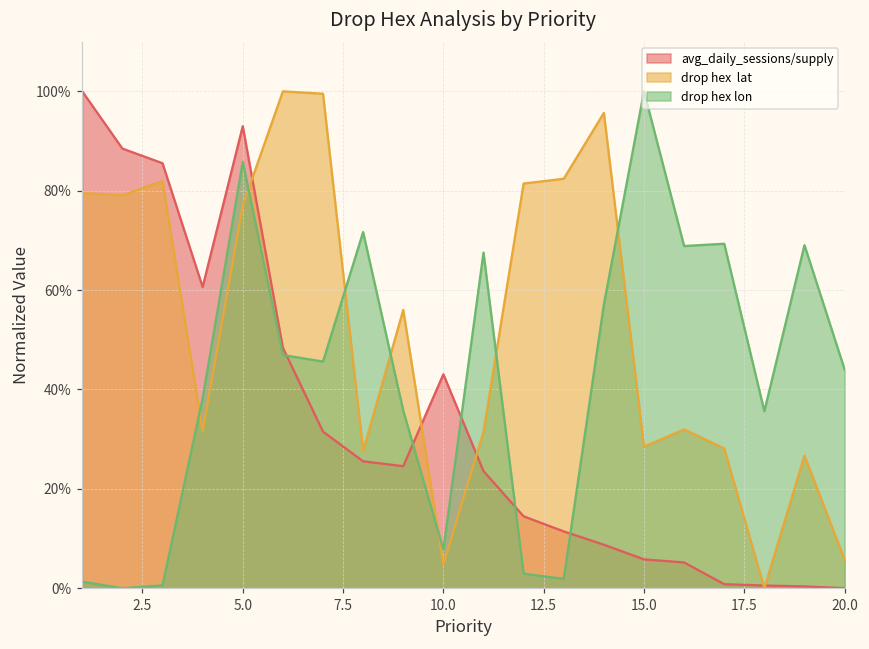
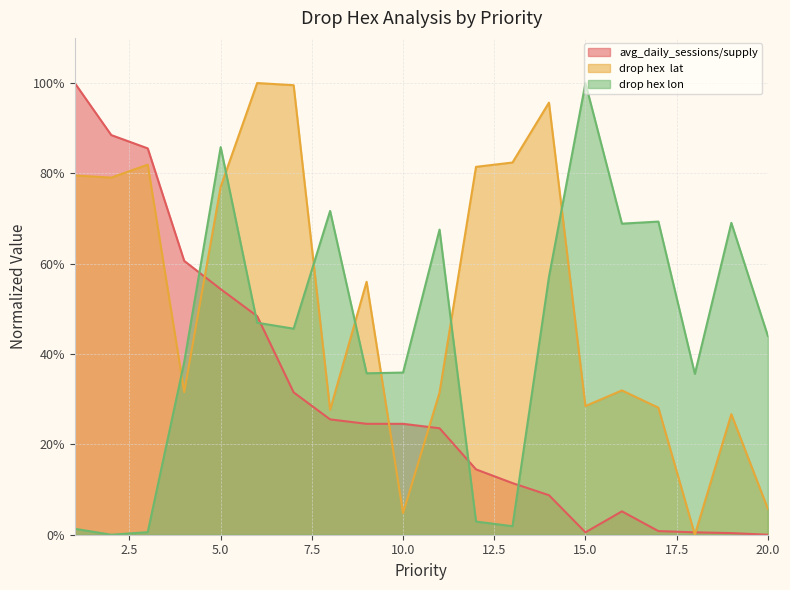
  {
    "avg_daily_sessions/supply": {
-     "5.0": "93%",
-     "10.0": "43%",
-     "15.0": "6%",
+     "5.0": "54%",
+     "10.0": "25%",
+     "15.0": "1%",
      "20.0": "0%"
    },
    "drop hex lat": {
      "5.0": "77%",
      "10.0": "5%",
      "15.0": "28%",
      "20.0": "6%"
    },
    "drop hex lon": {
      "5.0": "86%",
-     "10.0": "8%",
+     "10.0": "36%",
      "20.0": "44%"
    }
  }
